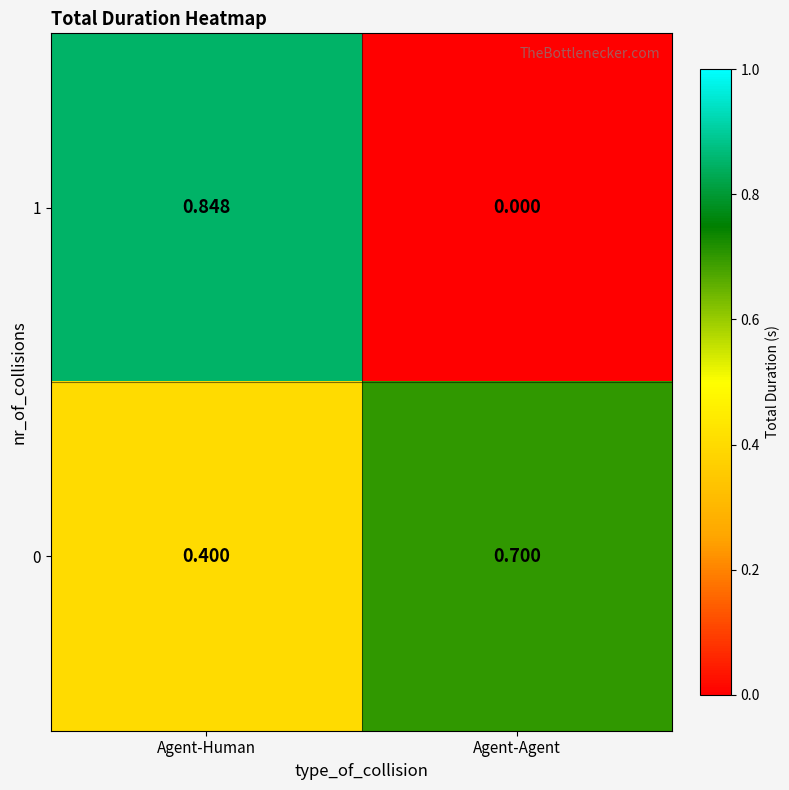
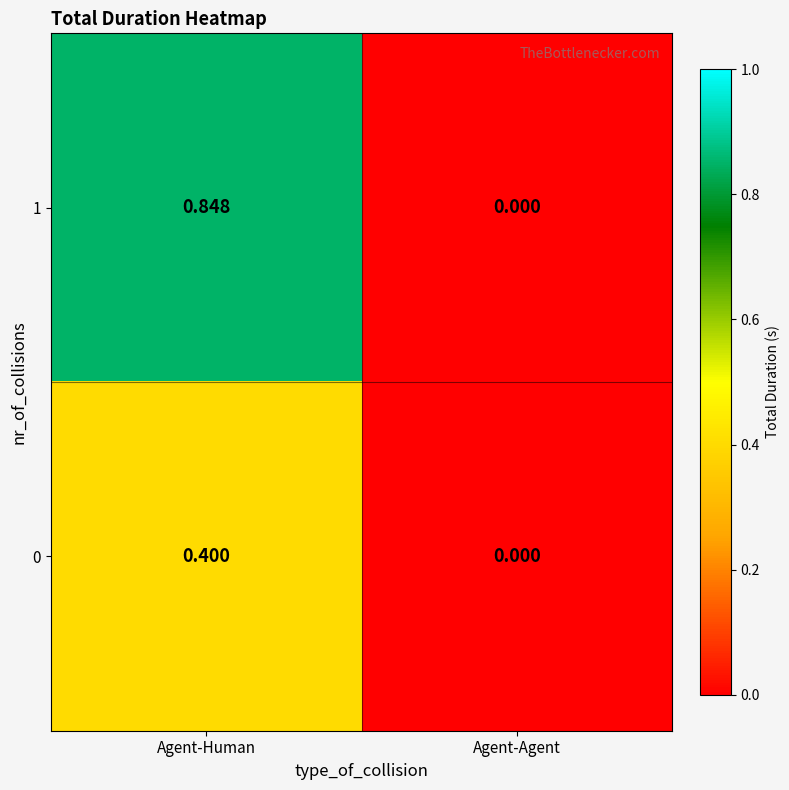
  {
    "1": {
      "Agent-Human": 0.848
    },
    "0": {
      "Agent-Human": 0.400,
-     "Agent-Agent": 0.700
+     "Agent-Agent": 0.000
    }
  }
